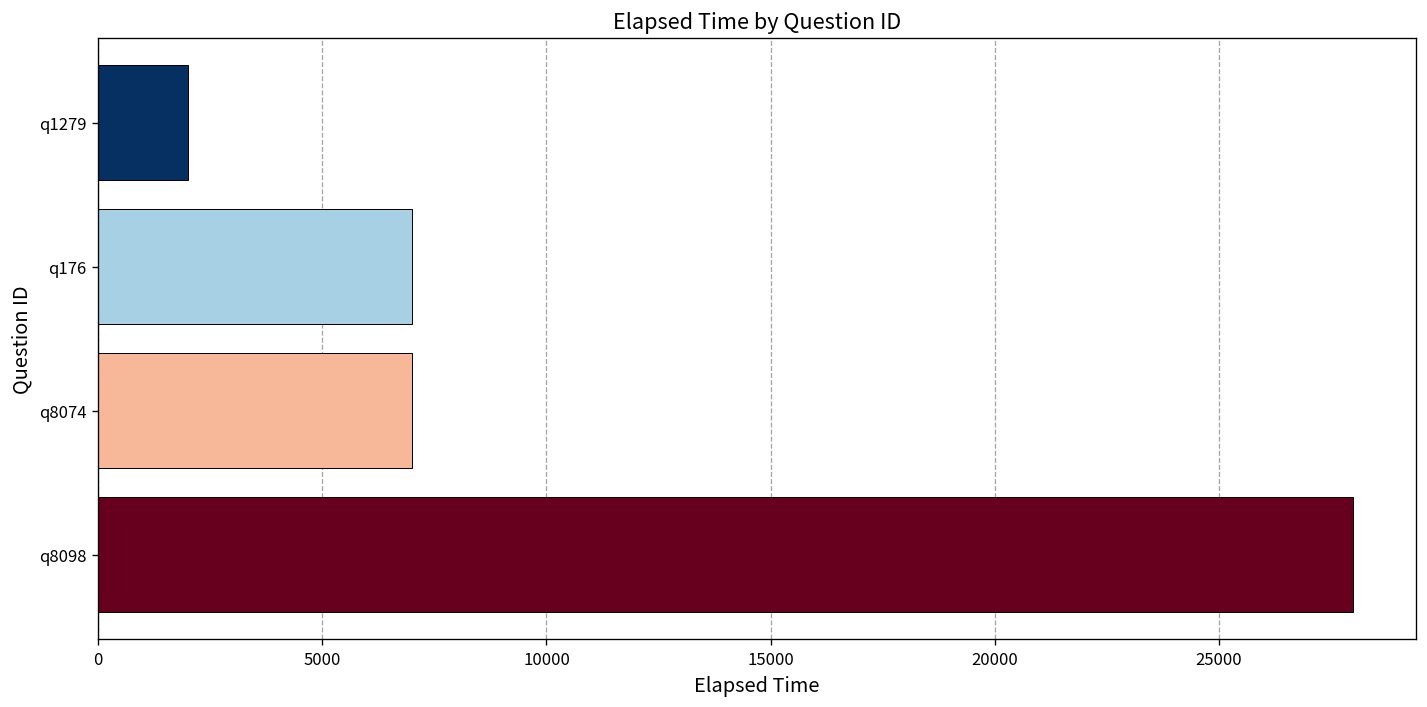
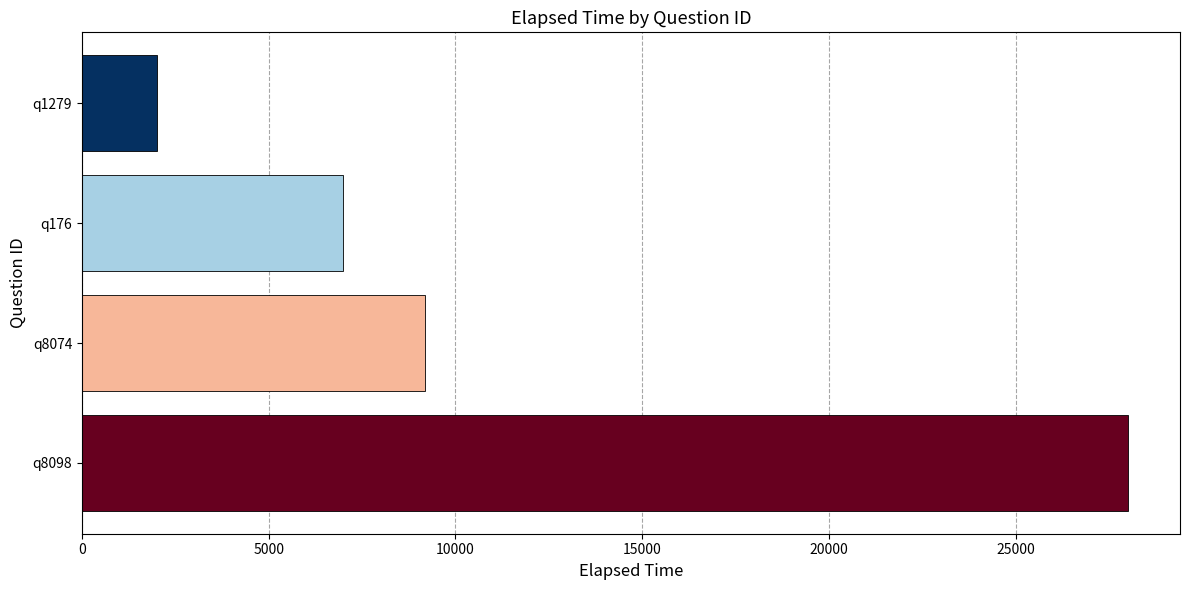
  {
    "q1279": 2000,
    "q176": 7000,
-   "q8074": 7000,
+   "q8074": 9200,
    "q8098": 28000
  }
